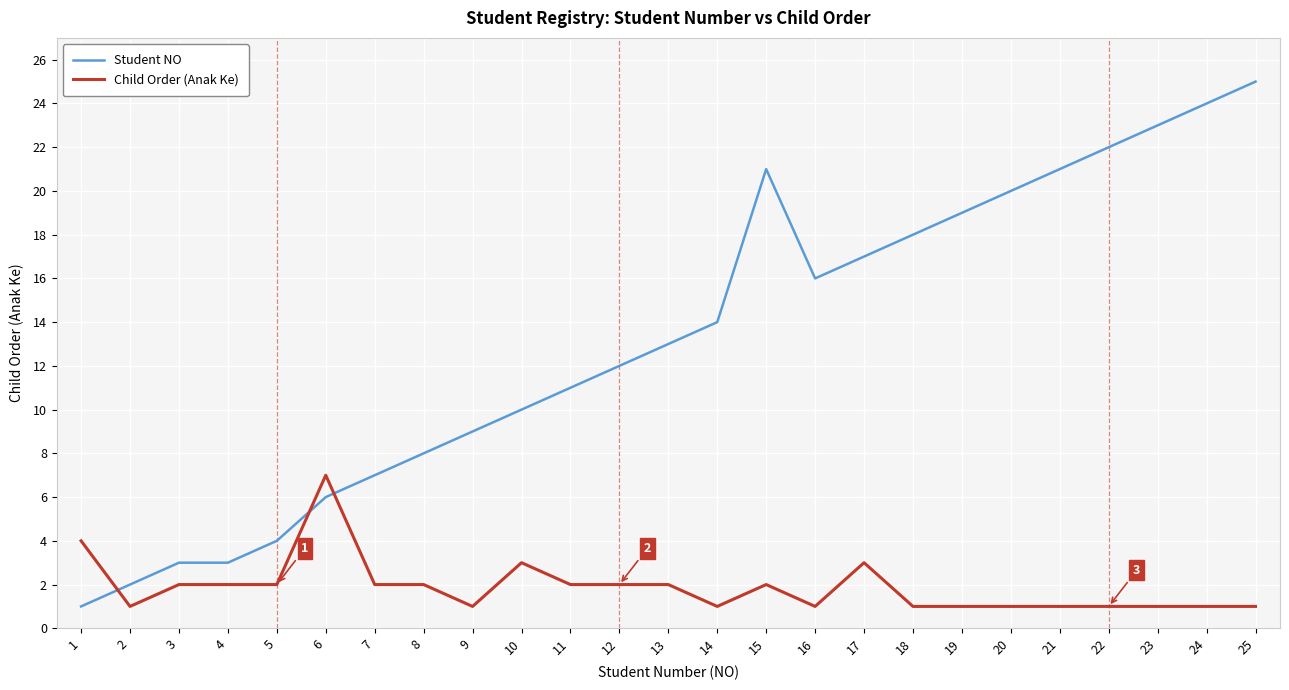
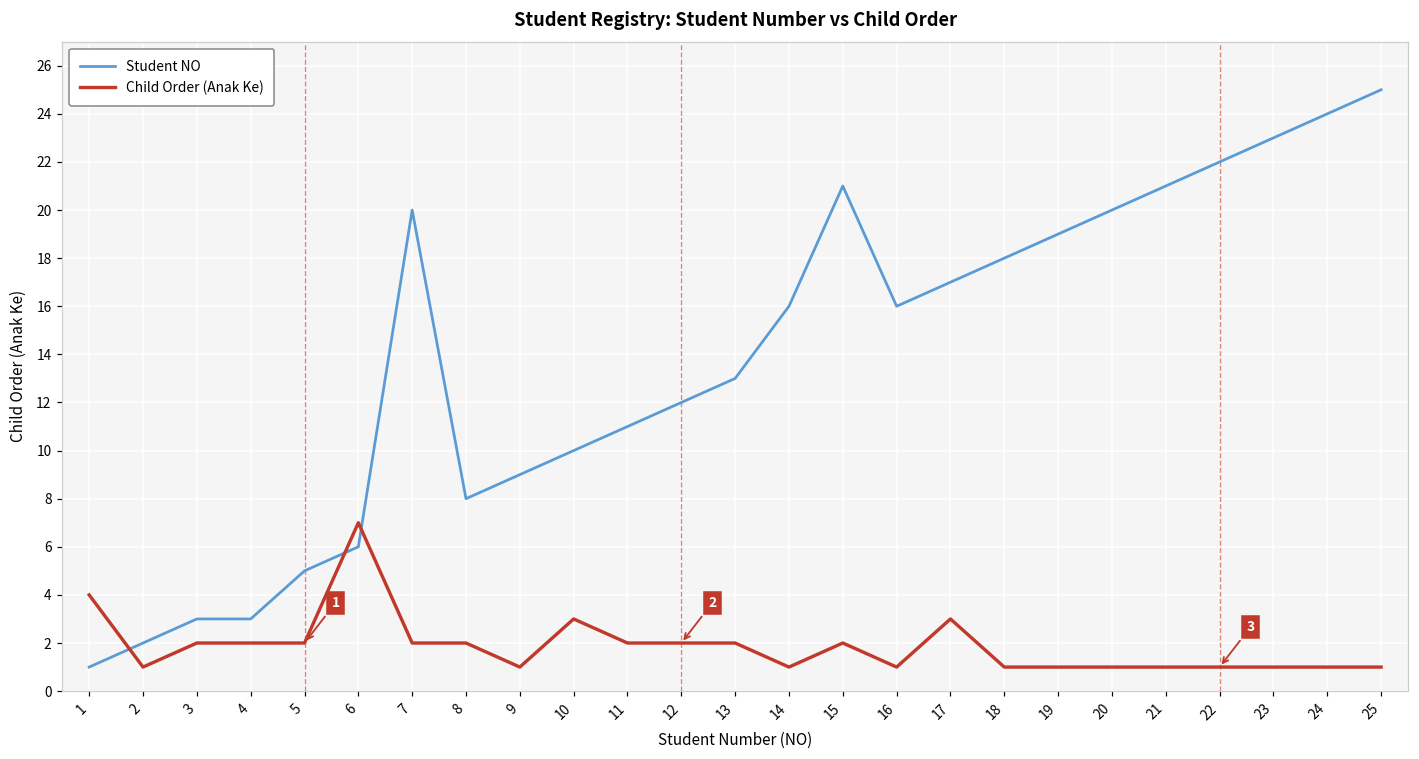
  {
    "Student NO": {
      "1": 1,
      "2": 2,
      "3": 3,
      "4": 3,
-     "5": 4,
+     "5": 5,
      "6": 6,
-     "7": 7,
+     "7": 20,
      "8": 8,
      "9": 9,
      "10": 10,
      "11": 11,
      "12": 12,
      "13": 13,
-     "14": 14,
+     "14": 16,
      "15": 21,
      "16": 16,
      "17": 17,
      "18": 18,
      "19": 19,
      "20": 20,
      "21": 21,
      "22": 22,
      "23": 23,
      "24": 24,
      "25": 25
    },
    "Child Order (Anak Ke)": {
      "1": 4,
      "2": 1,
      "3": 2,
      "4": 2,
      "5": 2,
      "6": 7,
      "7": 2,
      "8": 2,
      "9": 1,
      "10": 3,
      "11": 2,
      "12": 2,
      "13": 2,
      "14": 1,
      "15": 2,
      "16": 1,
      "17": 3,
      "18": 1,
      "19": 1,
      "20": 1,
      "21": 1,
      "22": 1,
      "23": 1,
      "24": 1,
      "25": 1
    }
  }
